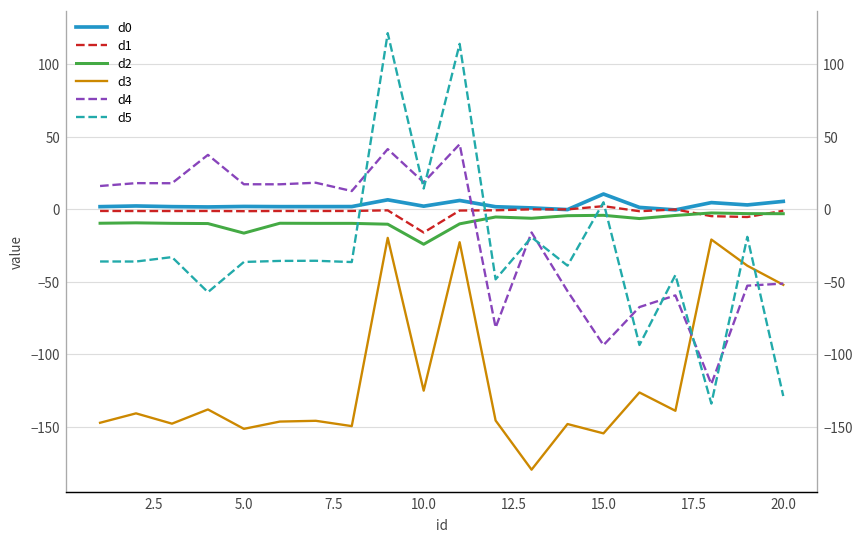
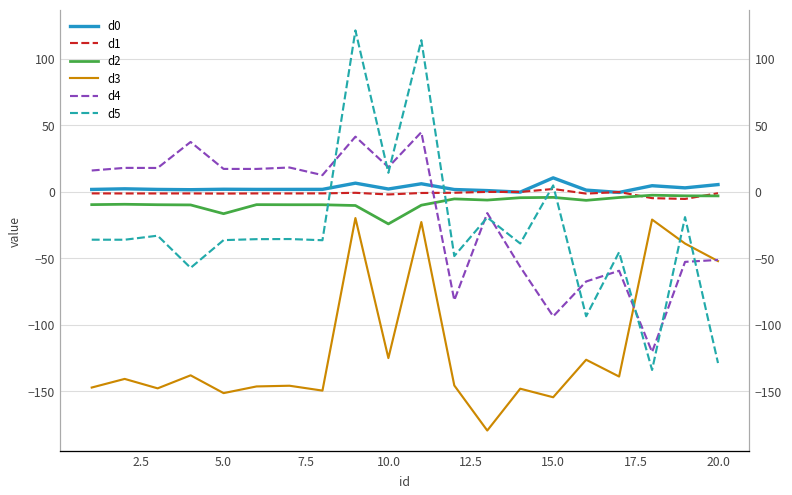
  {
    "d1": {
      "5.0": -1,
-     "10.0": -16,
+     "10.0": -2,
      "15.0": 2
    },
    "d2": {
      "5.0": -17,
      "10.0": -24,
      "15.0": -4
    },
    "d3": {
      "5.0": -152,
      "10.0": -125,
      "15.0": -155
    },
    "d4": {
      "5.0": 17,
      "10.0": 19,
      "15.0": -94
    }
  }
